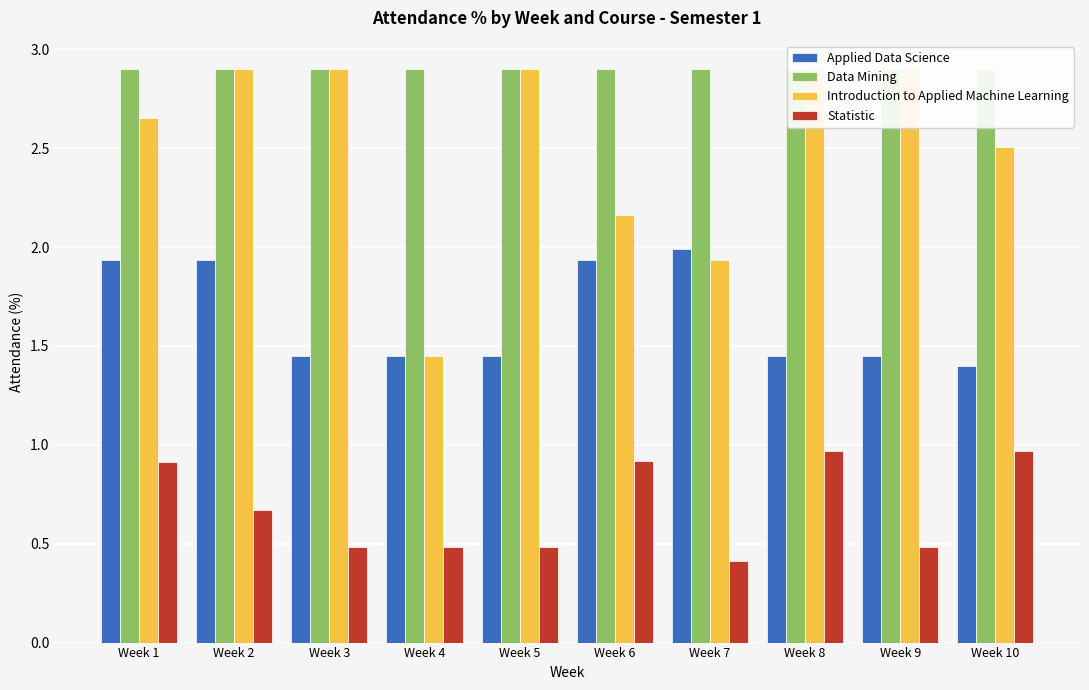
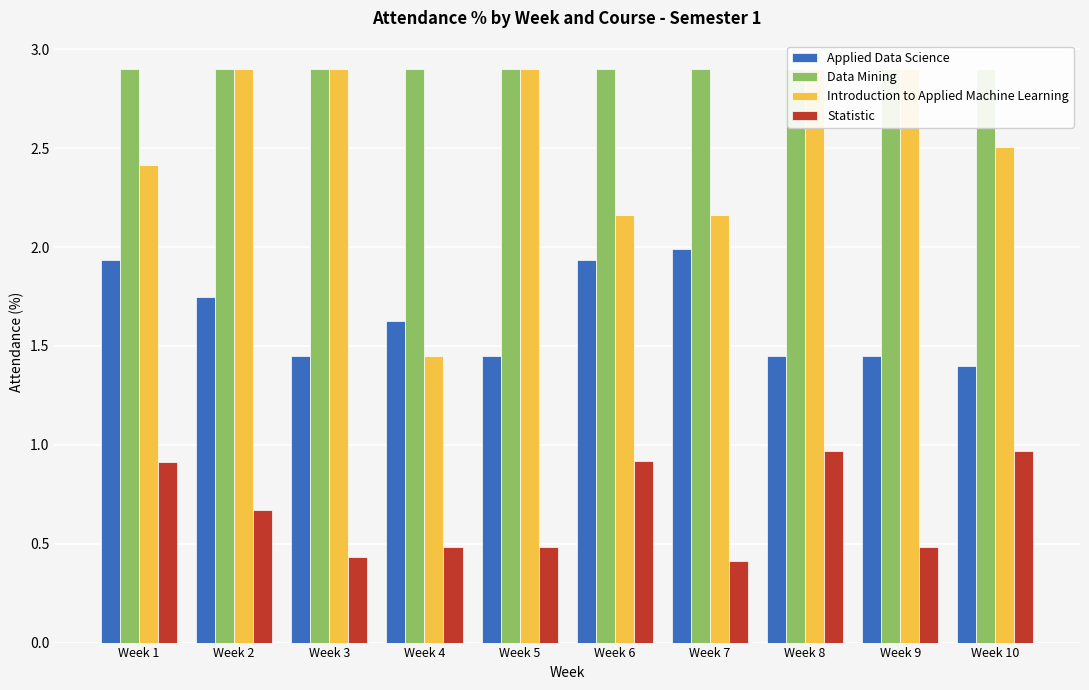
  {
    "Applied Data Science": {
      "Week 1": 1.93,
-     "Week 2": 1.93,
+     "Week 2": 1.75,
      "Week 3": 1.45,
-     "Week 4": 1.45,
+     "Week 4": 1.62,
      "Week 5": 1.45,
      "Week 6": 1.93,
      "Week 7": 1.99,
      "Week 8": 1.45,
      "Week 9": 1.45,
      "Week 10": 1.40
    },
    "Data Mining": {
      "Week 1": 2.90,
      "Week 2": 2.90,
      "Week 3": 2.90,
      "Week 4": 2.90,
      "Week 5": 2.90,
      "Week 6": 2.90,
      "Week 7": 2.90
    },
    "Introduction to Applied Machine Learning": {
-     "Week 1": 2.65,
+     "Week 1": 2.42,
      "Week 2": 2.90,
      "Week 3": 2.90,
      "Week 4": 1.45,
      "Week 5": 2.90,
      "Week 6": 2.16,
-     "Week 7": 1.93,
+     "Week 7": 2.16,
      "Week 10": 2.51
    },
    "Statistic": {
      "Week 1": 0.91,
      "Week 2": 0.67,
-     "Week 3": 0.48,
+     "Week 3": 0.43,
      "Week 4": 0.48,
      "Week 5": 0.48,
      "Week 6": 0.92,
      "Week 7": 0.41,
      "Week 8": 0.97,
      "Week 9": 0.48,
      "Week 10": 0.97
    }
  }
